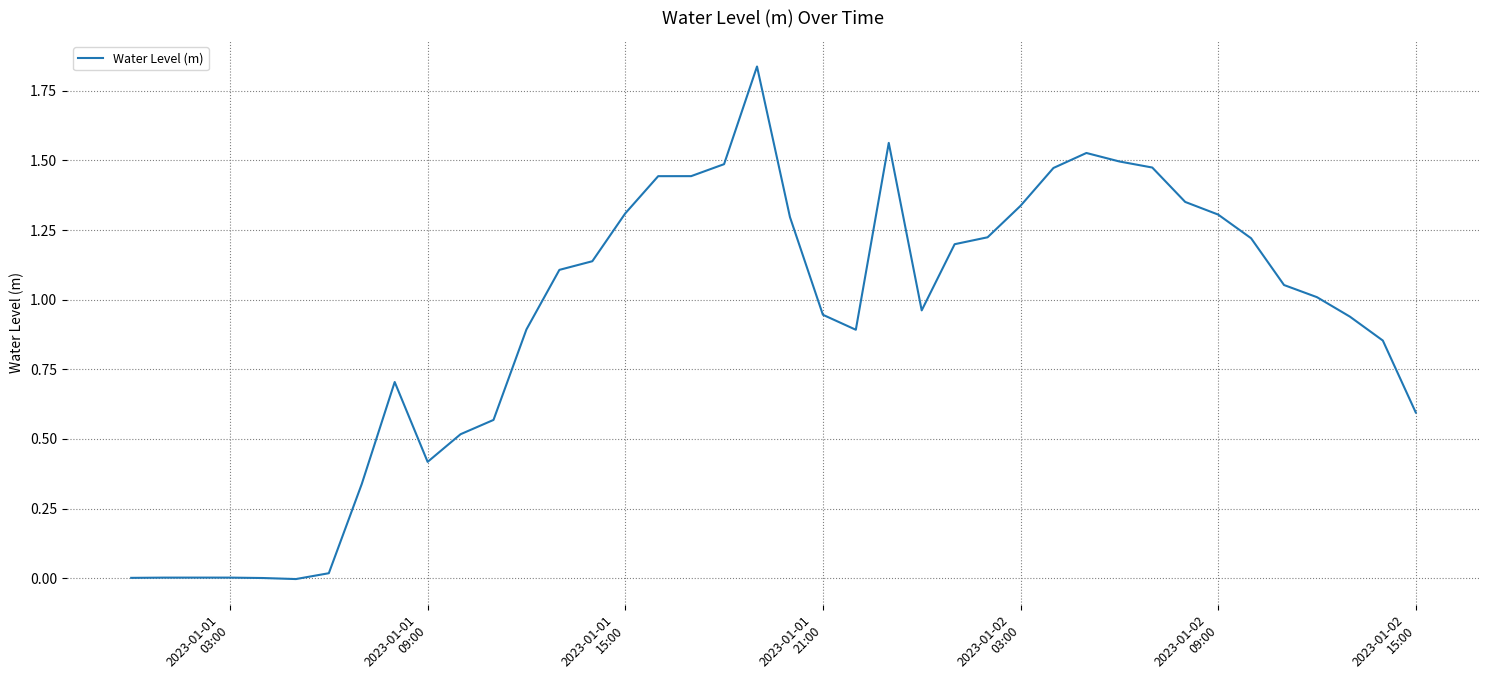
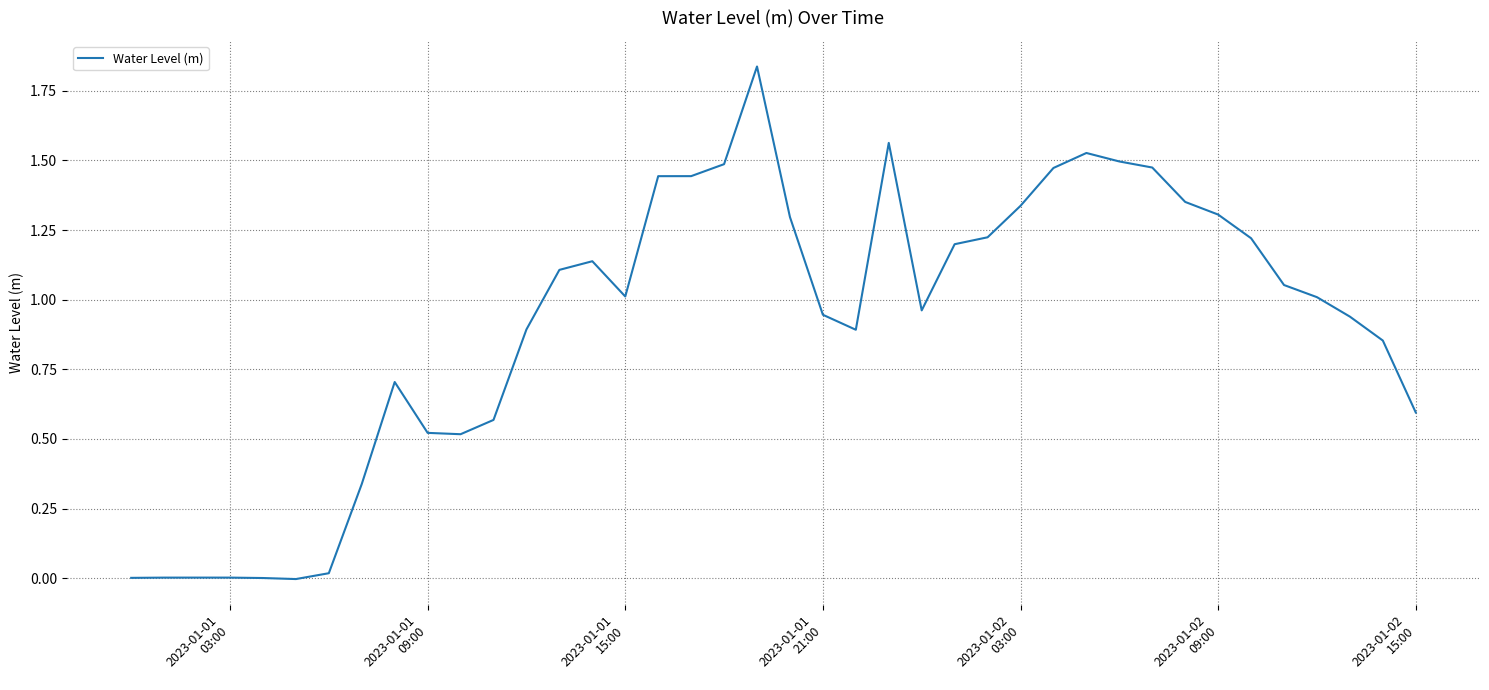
  {
    "2023-01-01 03:00": 0.00,
-   "2023-01-01 09:00": 0.42,
-   "2023-01-01 15:00": 1.31,
+   "2023-01-01 09:00": 0.52,
+   "2023-01-01 15:00": 1.01,
    "2023-01-01 21:00": 0.95,
    "2023-01-02 03:00": 1.34,
    "2023-01-02 09:00": 1.31,
    "2023-01-02 15:00": 0.59
  }
